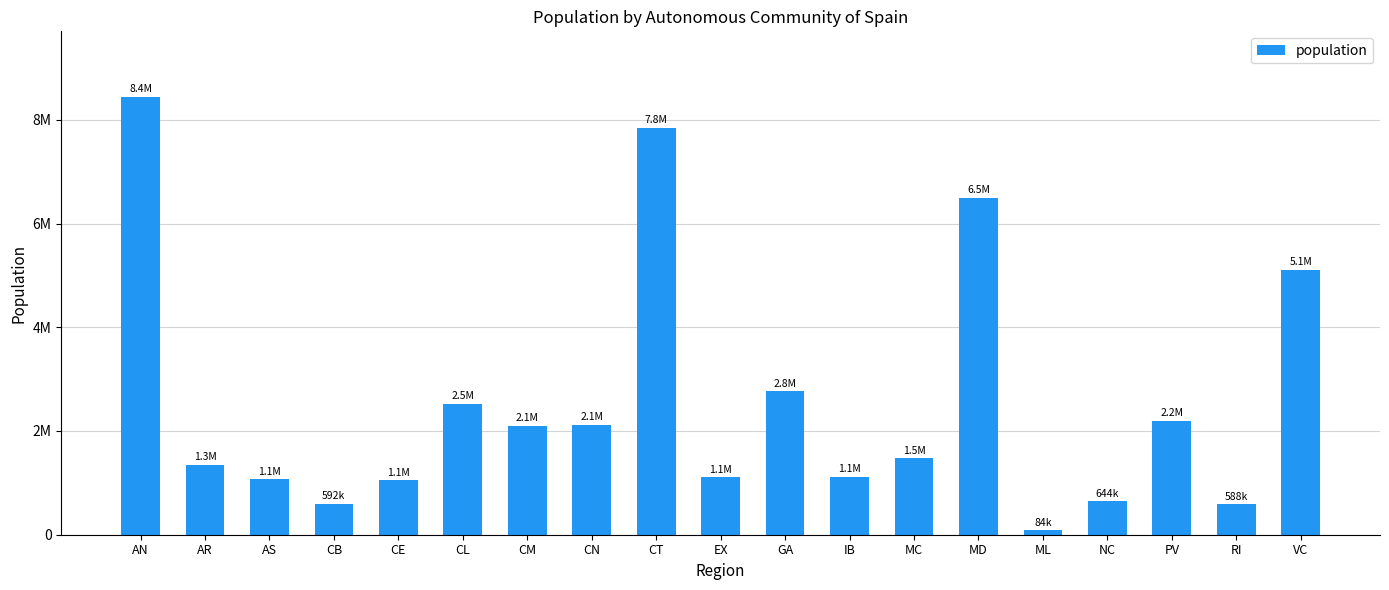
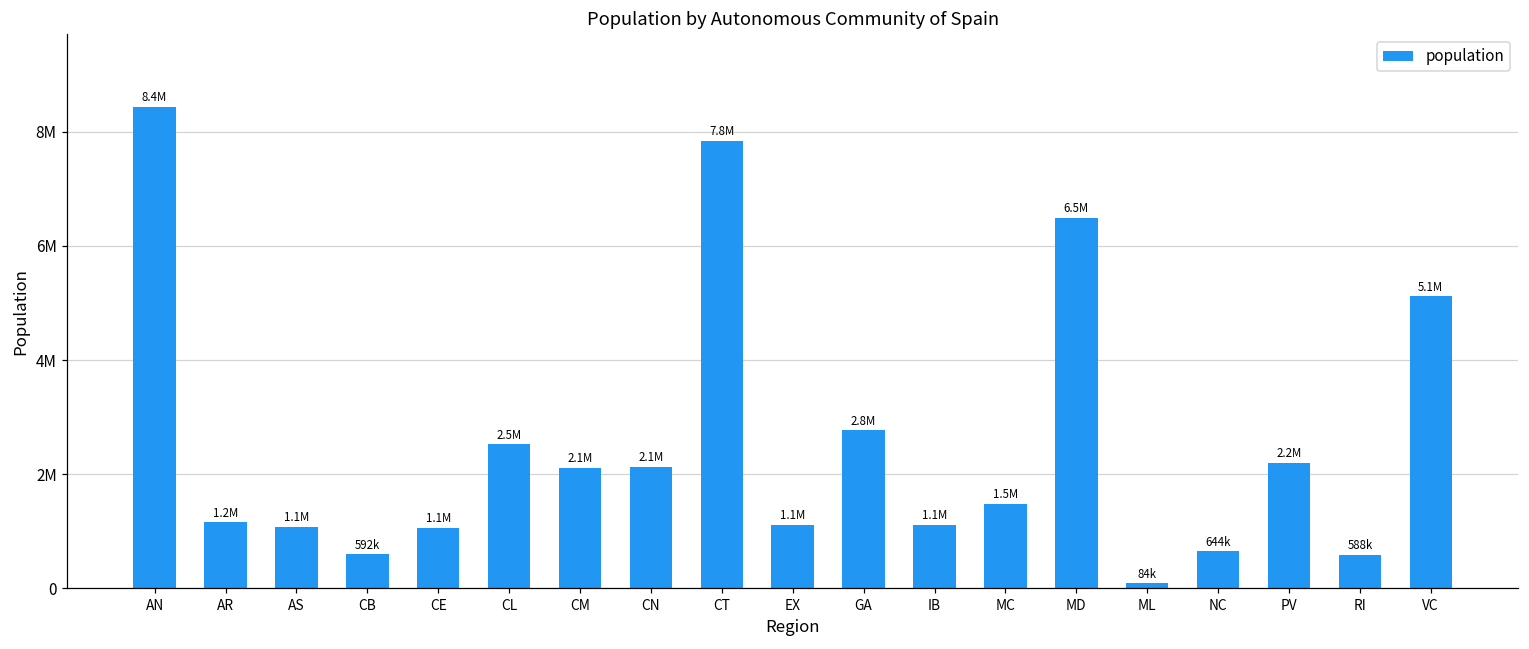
  {
    "AN": "8.4M",
-   "AR": "1.3M",
+   "AR": "1.2M",
    "AS": "1.1M",
    "CB": "592k",
    "CE": "1.1M",
    "CL": "2.5M",
    "CM": "2.1M",
    "CN": "2.1M",
    "CT": "7.8M",
    "EX": "1.1M",
    "GA": "2.8M",
    "IB": "1.1M",
    "MC": "1.5M",
    "MD": "6.5M",
    "ML": "84k",
    "NC": "644k",
    "PV": "2.2M",
    "RI": "588k",
    "VC": "5.1M"
  }
